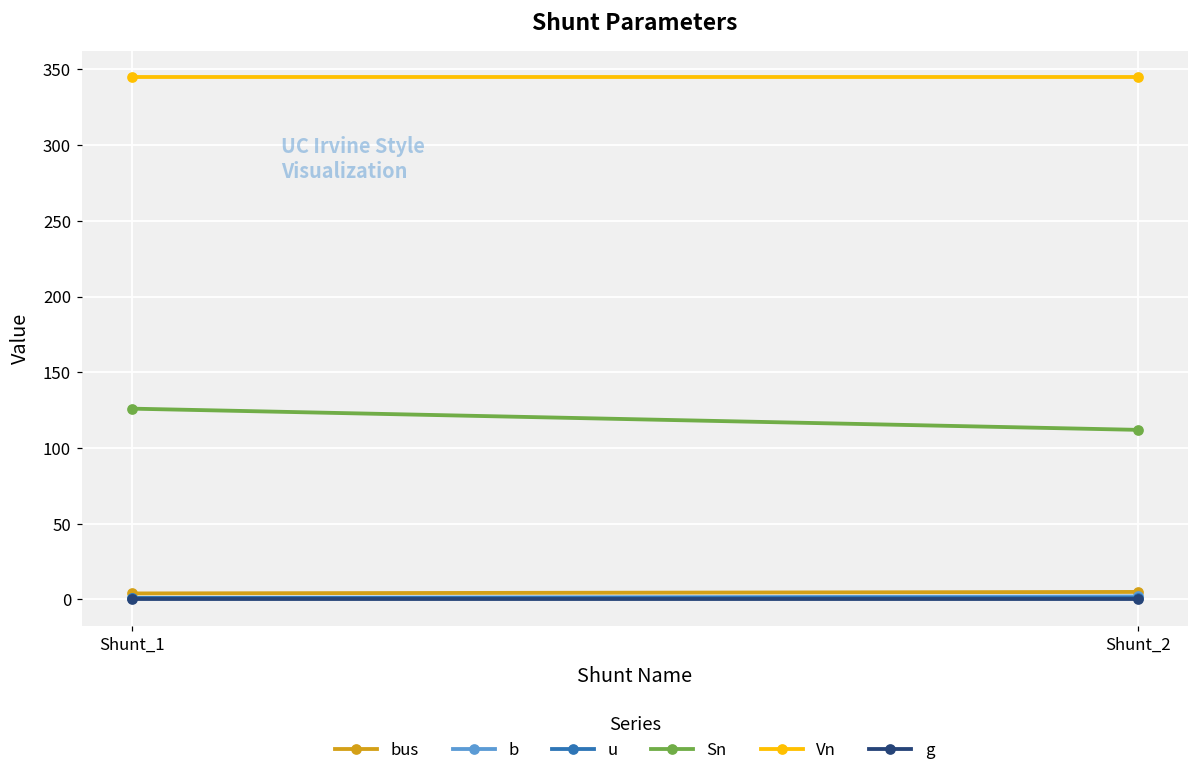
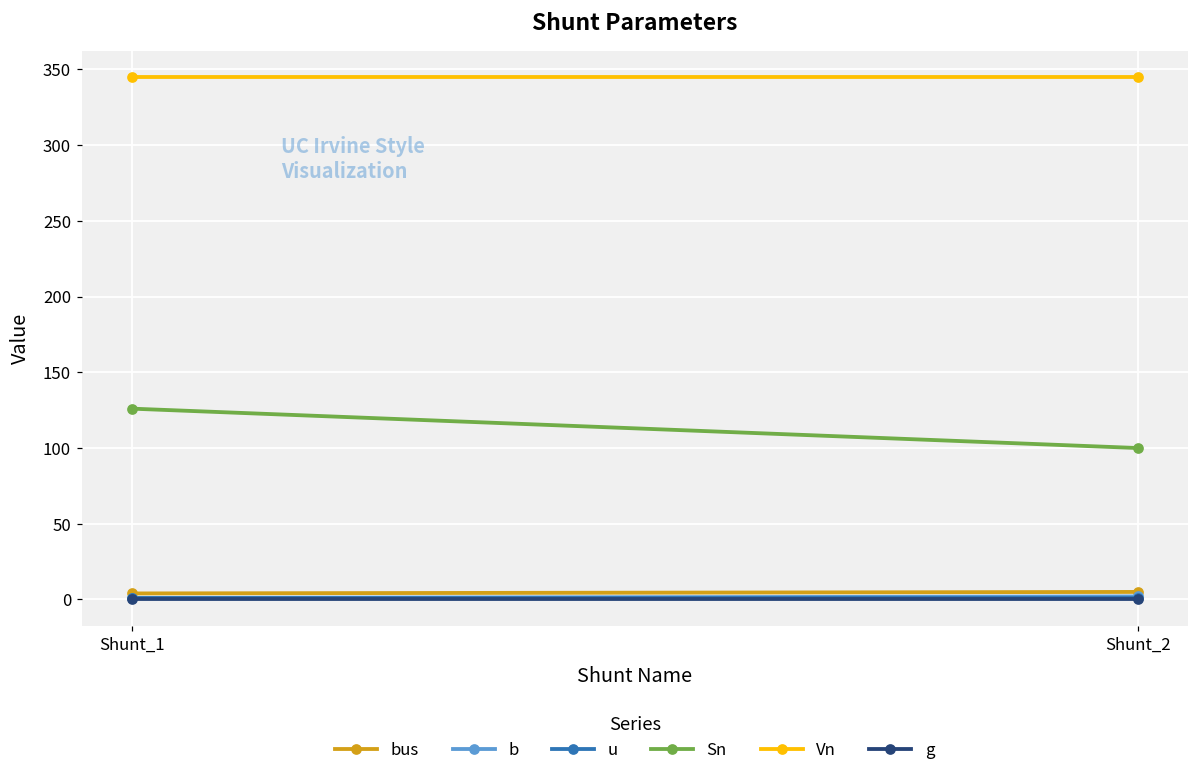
  {
    "Sn": {
      "Shunt_1": 126,
-     "Shunt_2": 112
+     "Shunt_2": 100
    }
  }
